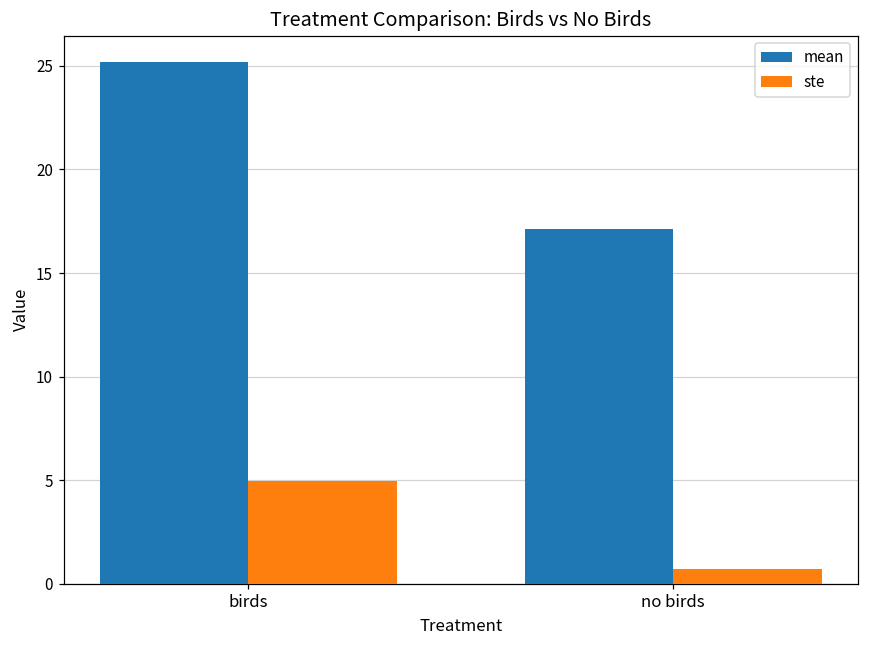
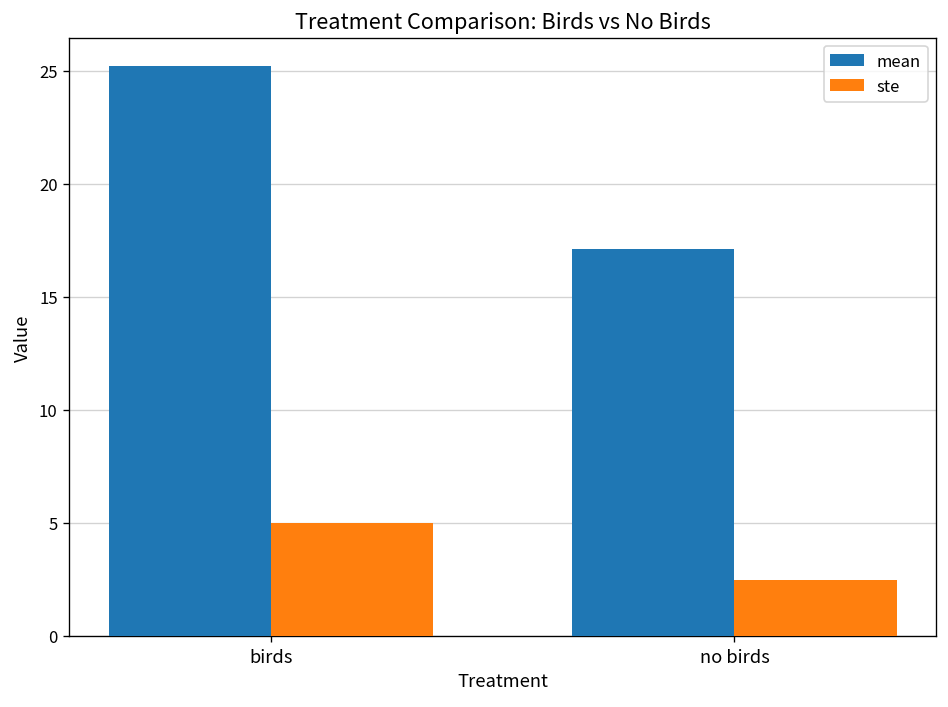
  {
    "mean": {
      "birds": 25.2,
      "no birds": 17.1
    },
    "ste": {
      "birds": 5.0,
-     "no birds": 0.7
+     "no birds": 2.5
    }
  }
